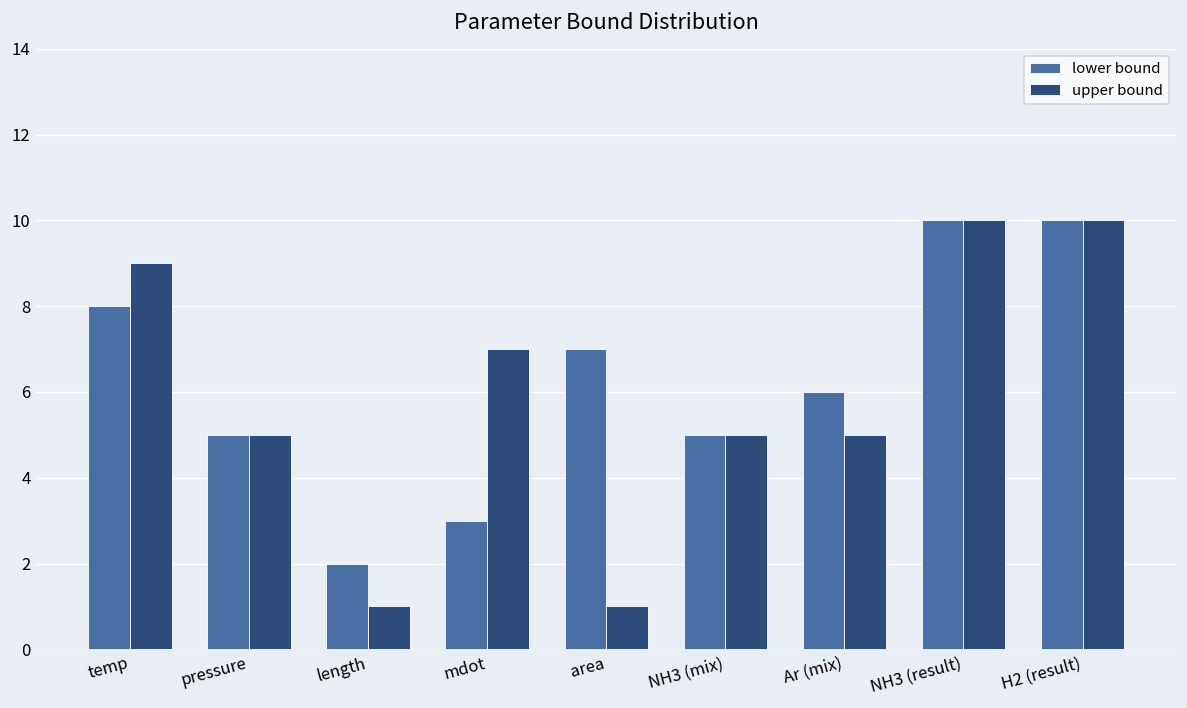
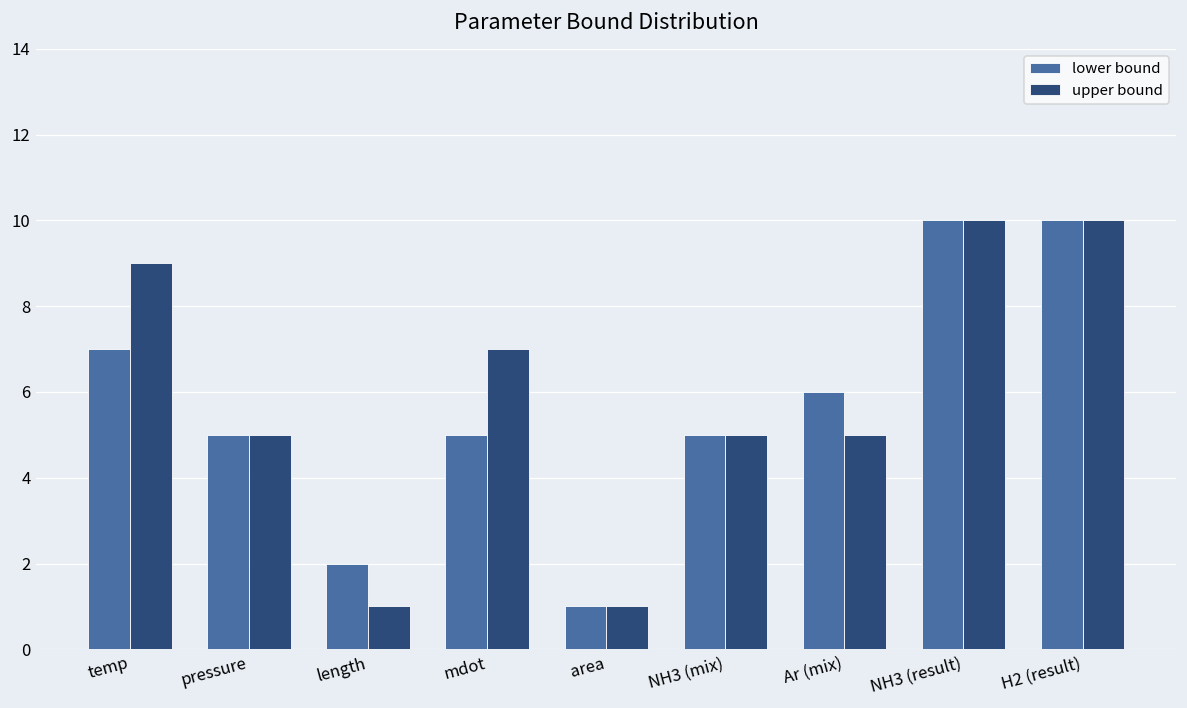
  {
    "lower bound": {
-     "temp": 8,
+     "temp": 7,
      "pressure": 5,
      "length": 2,
-     "mdot": 3,
-     "area": 7,
+     "mdot": 5,
+     "area": 1,
      "NH3 (mix)": 5,
      "Ar (mix)": 6,
      "NH3 (result)": 10,
      "H2 (result)": 10
    },
    "upper bound": {
      "temp": 9,
      "pressure": 5,
      "length": 1,
      "mdot": 7,
      "area": 1,
      "NH3 (mix)": 5,
      "Ar (mix)": 5,
      "NH3 (result)": 10,
      "H2 (result)": 10
    }
  }
